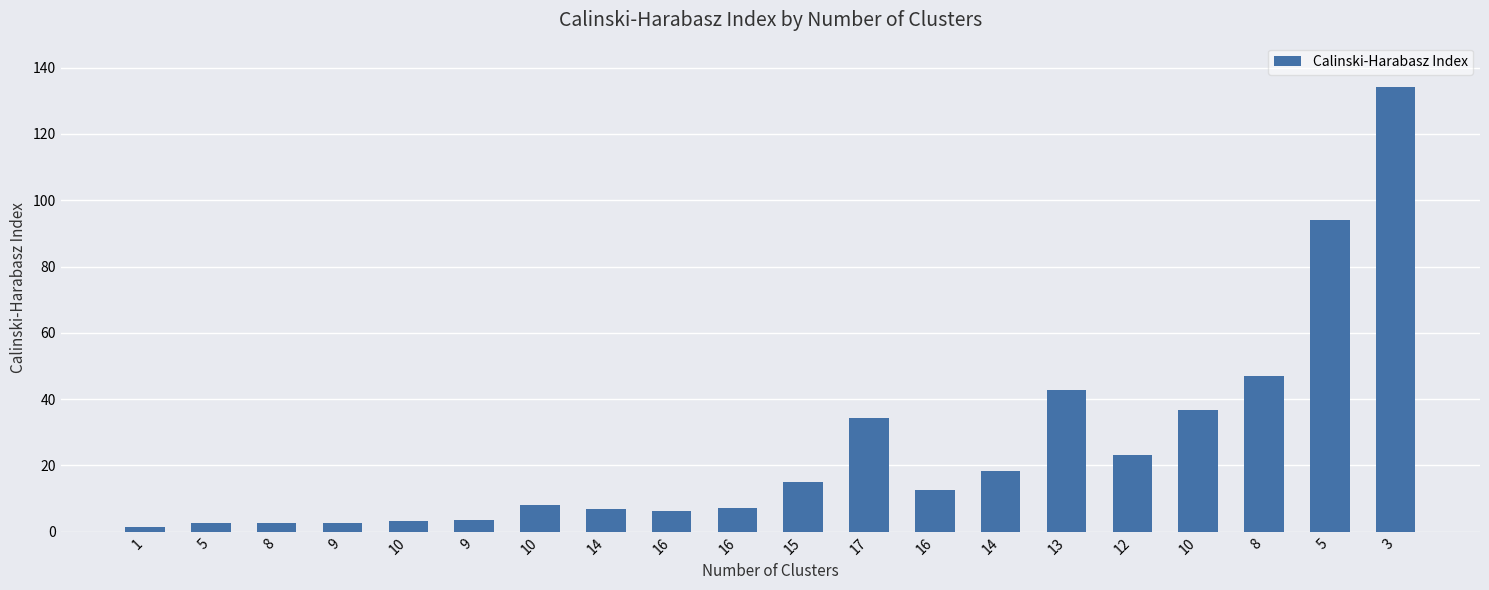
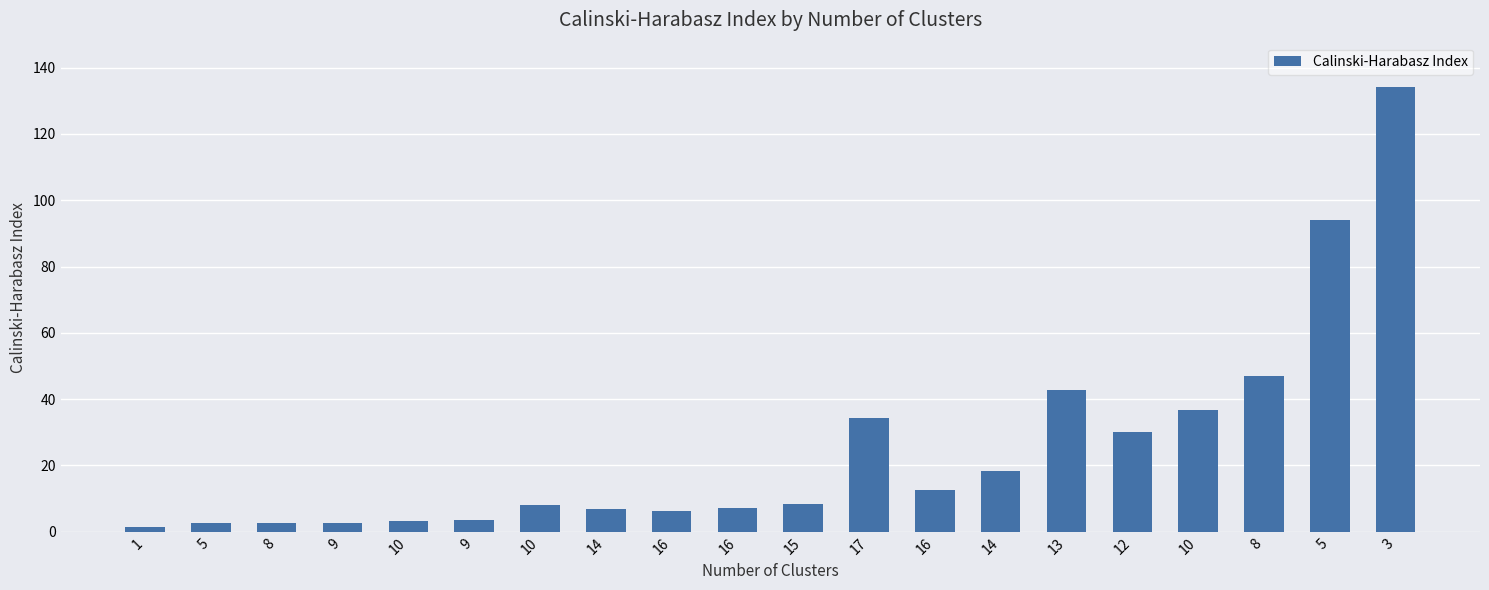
  {
    "1": 1,
-   "15": 15,
+   "15": 8,
    "17": 34,
    "13": 43,
-   "12": 23,
+   "12": 30,
    "3": 134
  }
